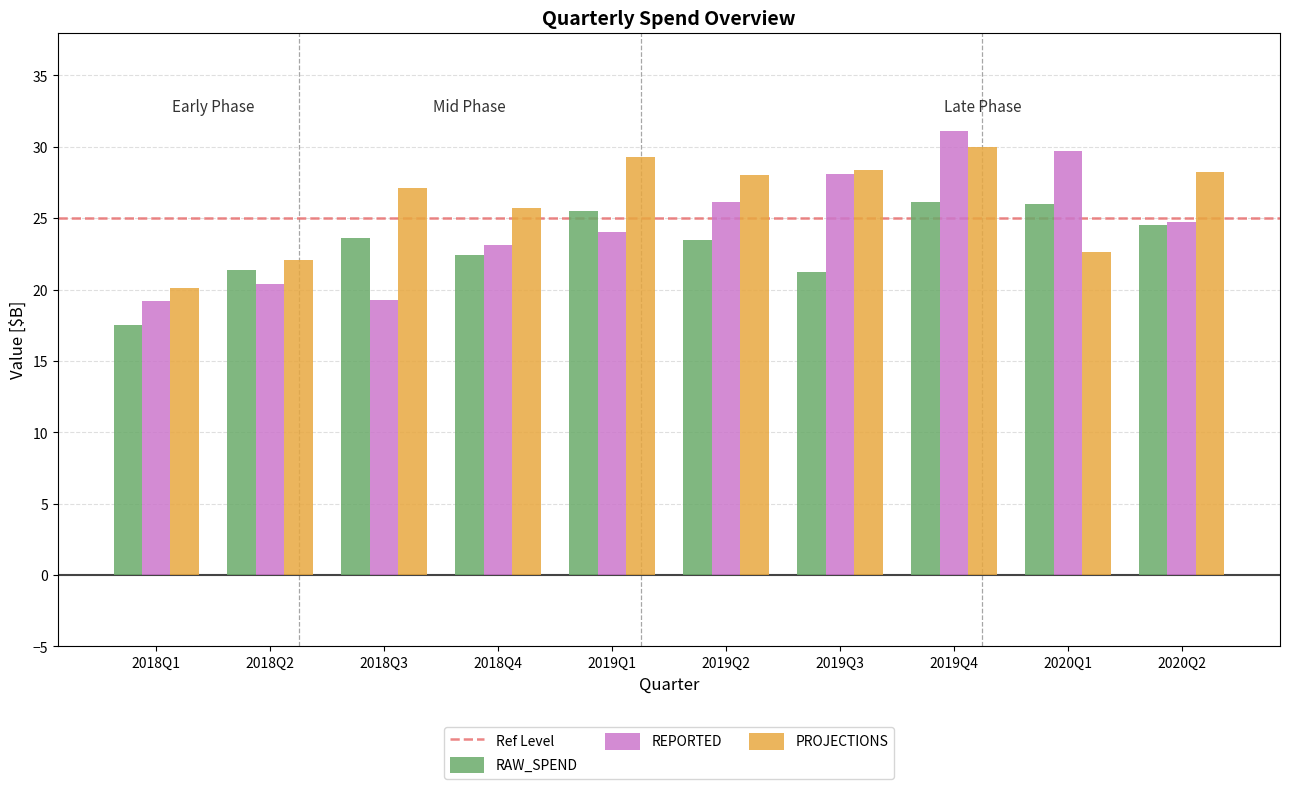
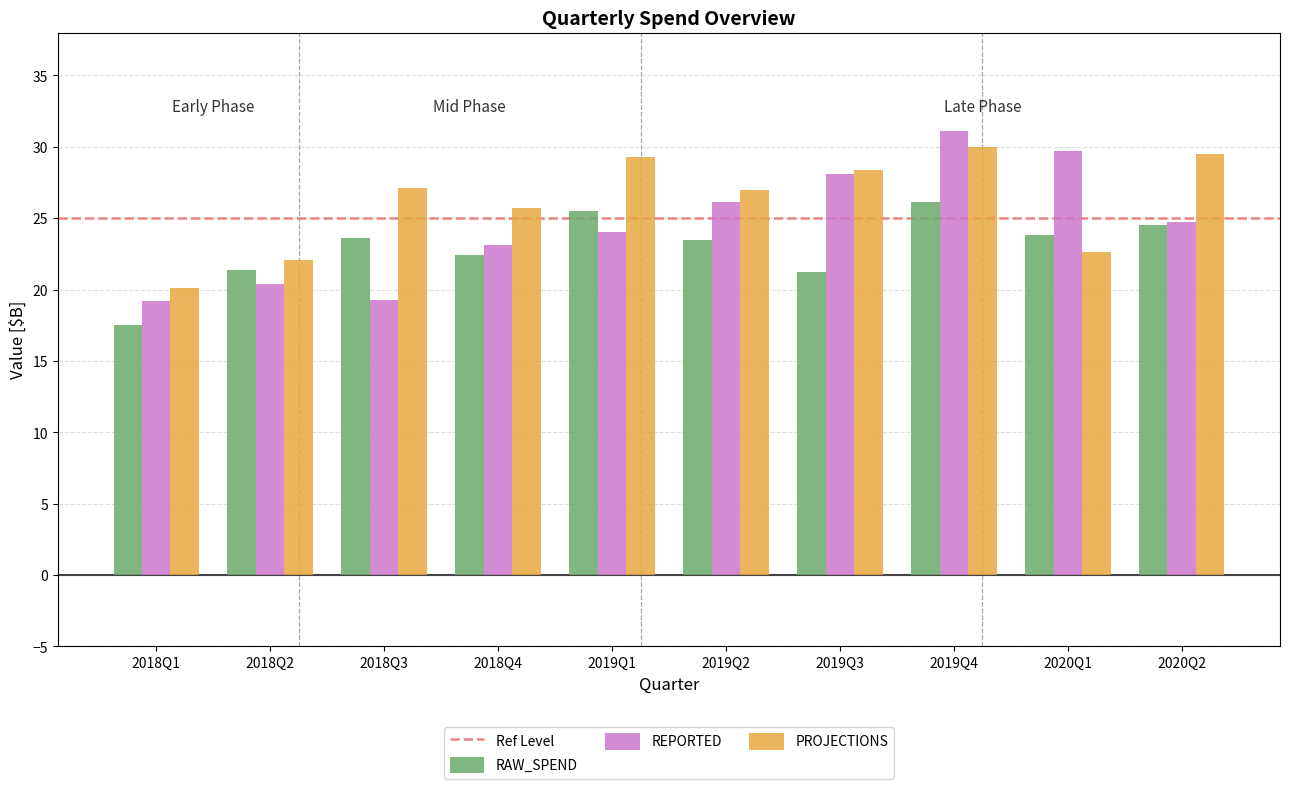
  {
    "RAW_SPEND": {
      "2018Q1": 17.5,
      "2018Q2": 21.4,
      "2018Q3": 23.6,
      "2018Q4": 22.4,
      "2019Q1": 25.5,
      "2019Q2": 23.5,
      "2019Q3": 21.2,
      "2019Q4": 26.1,
-     "2020Q1": 26.0,
+     "2020Q1": 23.8,
      "2020Q2": 24.5
    },
    "REPORTED": {
      "2018Q1": 19.2,
      "2018Q2": 20.4,
      "2018Q3": 19.3,
      "2018Q4": 23.1,
      "2019Q1": 24.0,
      "2019Q2": 26.1,
      "2019Q3": 28.1,
      "2019Q4": 31.1,
      "2020Q1": 29.7,
      "2020Q2": 24.7
    },
    "PROJECTIONS": {
      "2018Q1": 20.1,
      "2018Q2": 22.1,
      "2018Q3": 27.1,
      "2018Q4": 25.7,
      "2019Q1": 29.3,
-     "2019Q2": 28,
+     "2019Q2": 27,
      "2019Q3": 28.4,
      "2019Q4": 30.0,
      "2020Q1": 22.6,
-     "2020Q2": 28.2
+     "2020Q2": 29.5
    }
  }
